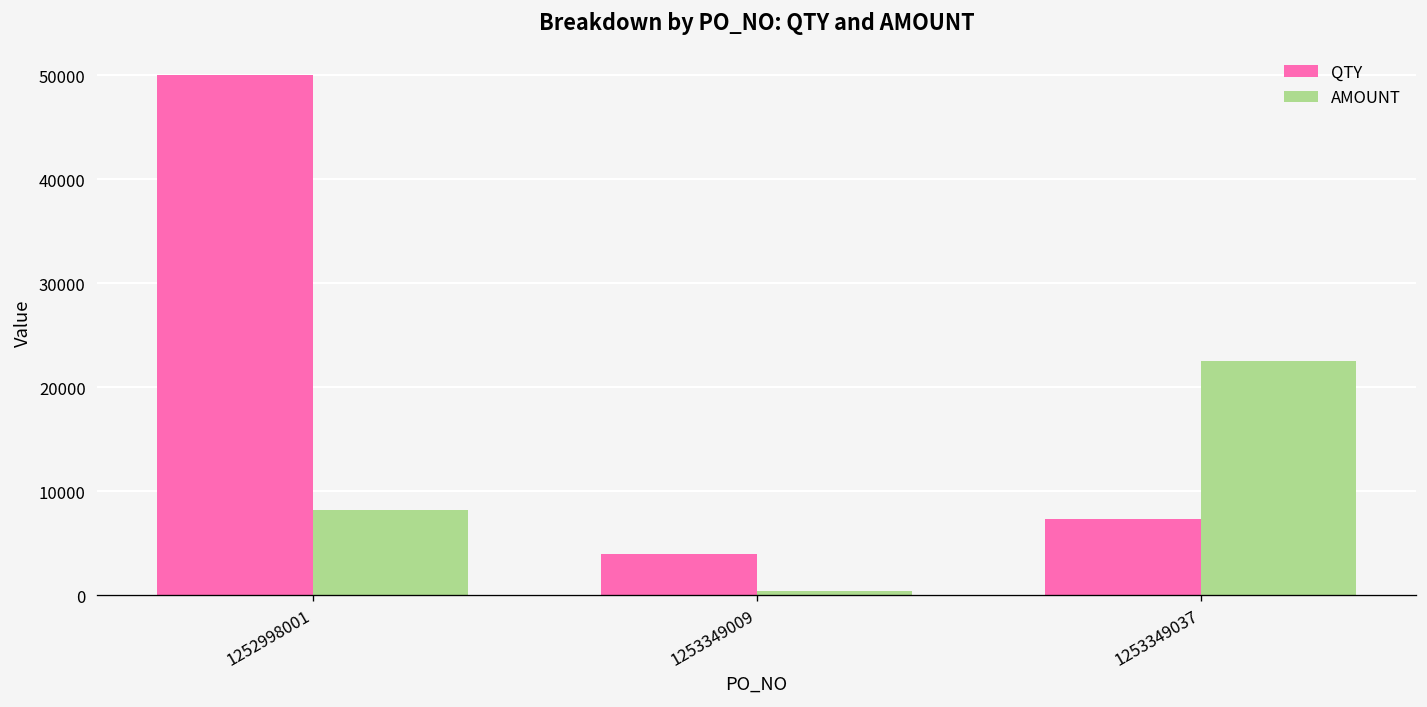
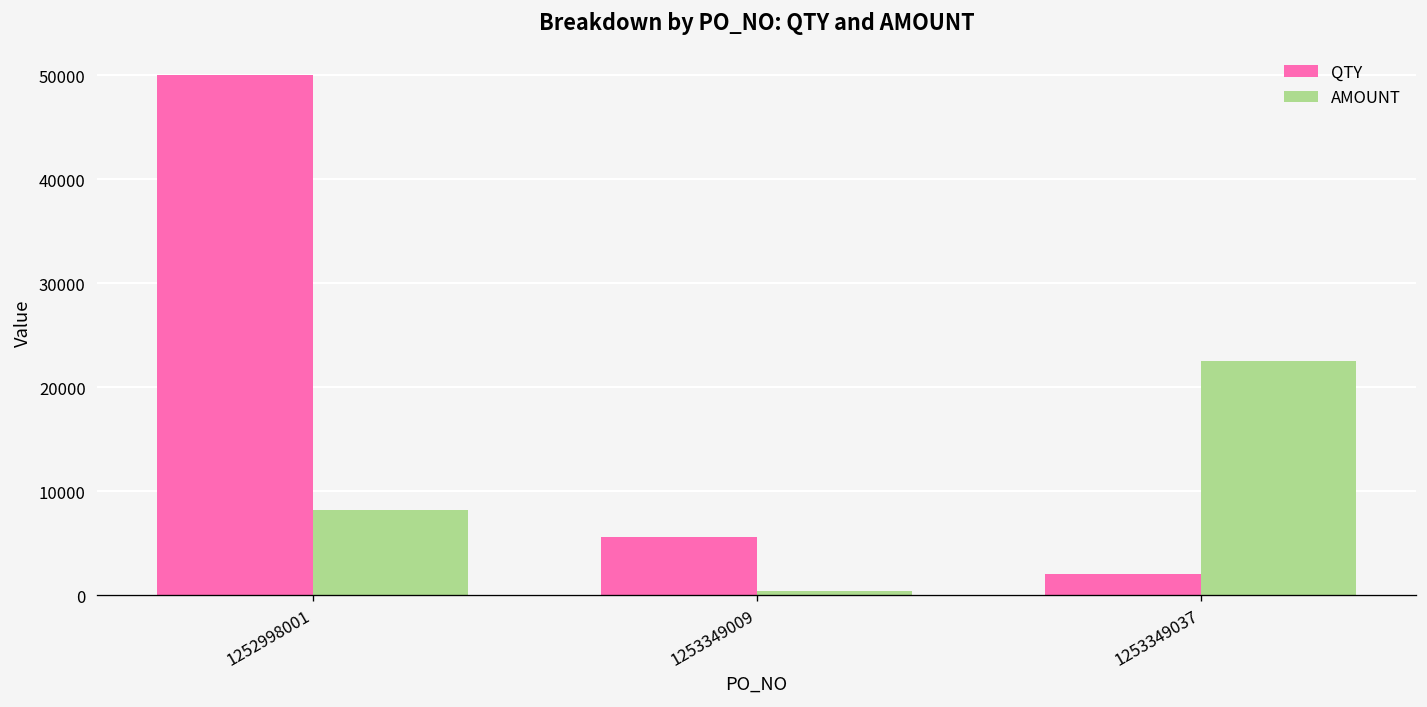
  {
    "QTY": {
      "1252998001": 50000,
-     "1253349009": 4000,
-     "1253349037": 7000
+     "1253349009": 6000,
+     "1253349037": 2000
    },
    "AMOUNT": {
      "1252998001": 8000,
      "1253349009": 0,
      "1253349037": 23000
    }
  }
